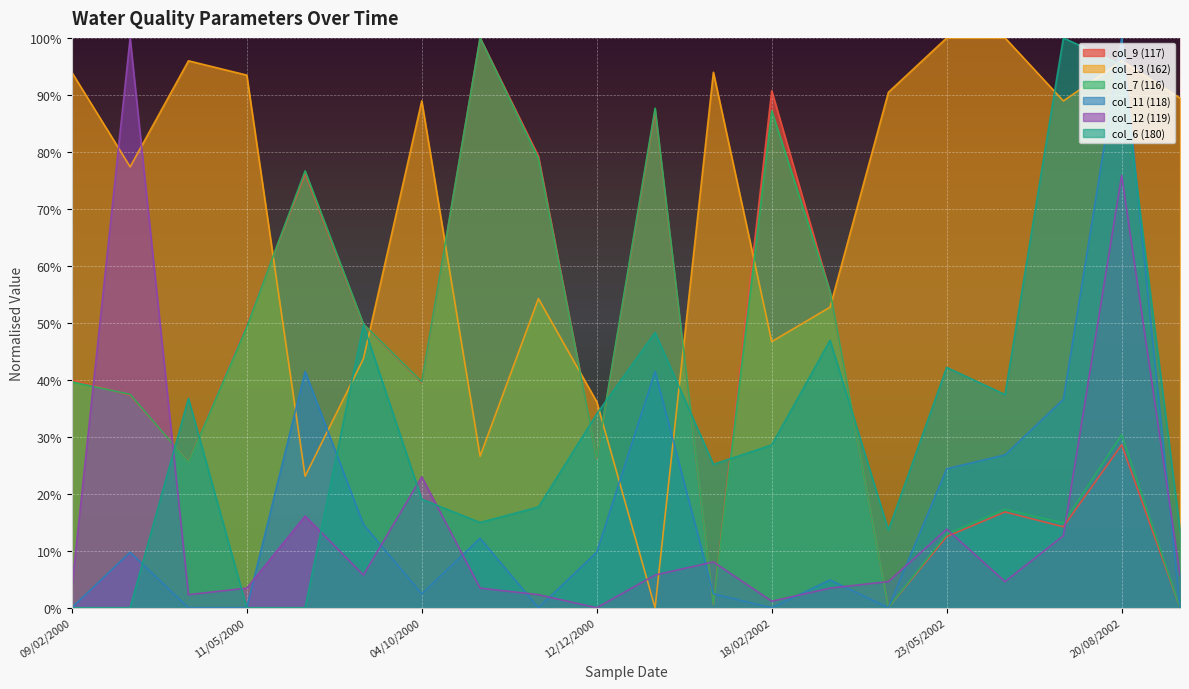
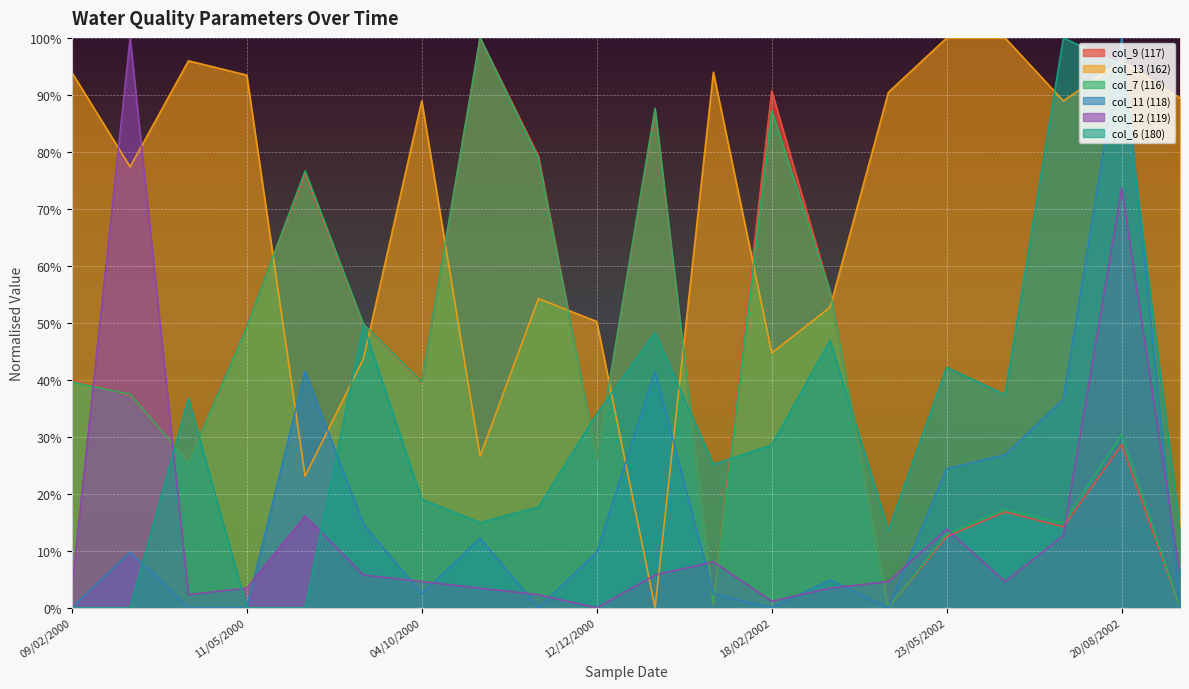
  {
    "col_9 (117)": {
      "18/02/2002": "91%",
      "20/08/2002": "29%"
    },
    "col_13 (162)": {
      "09/02/2000": "94%",
      "11/05/2000": "93%",
      "04/10/2000": "89%",
-     "12/12/2000": "36%",
-     "18/02/2002": "47%",
+     "12/12/2000": "50%",
+     "18/02/2002": "45%",
      "23/05/2002": "100%"
    },
    "col_12 (119)": {
      "09/02/2000": "3%",
      "11/05/2000": "3%",
-     "04/10/2000": "23%",
+     "04/10/2000": "5%",
      "12/12/2000": "0%",
      "18/02/2002": "1%",
      "23/05/2002": "14%",
-     "20/08/2002": "76%"
+     "20/08/2002": "74%"
    }
  }
